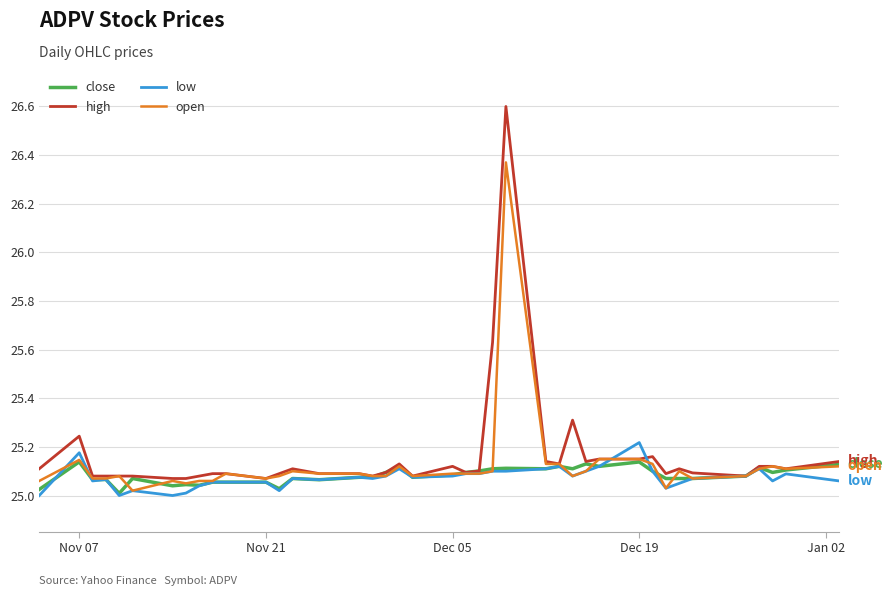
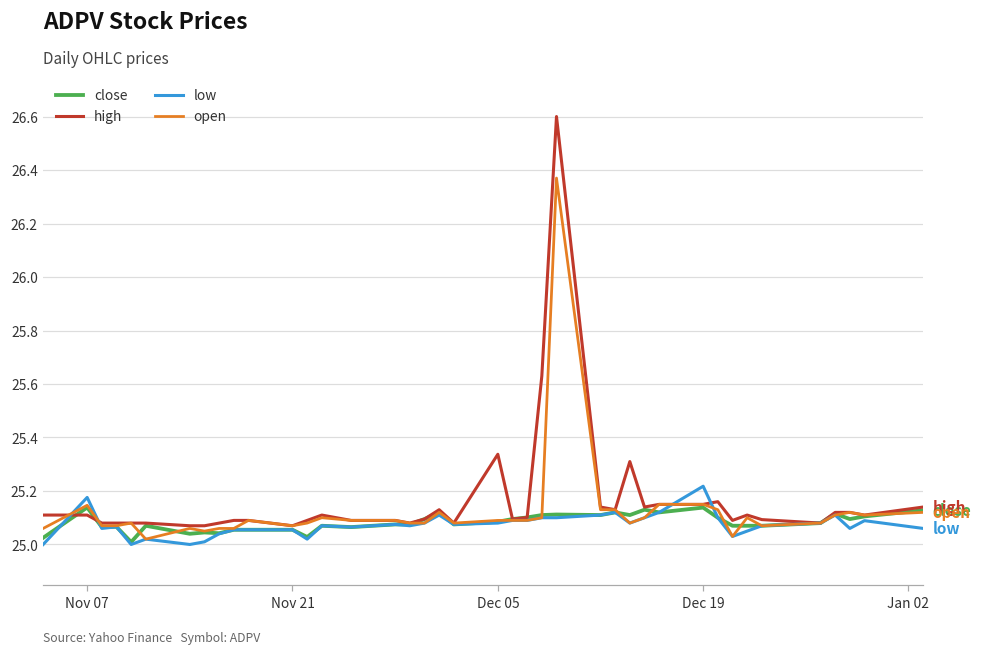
  {
    "close": {
      "Dec 19": 25.14
    },
    "high": {
-     "Nov 07": 25.24,
-     "Dec 05": 25.12
+     "Nov 07": 25.11,
+     "Dec 05": 25.34
    },
    "low": {
      "Nov 07": 25.18,
      "Dec 19": 25.22
    }
  }
